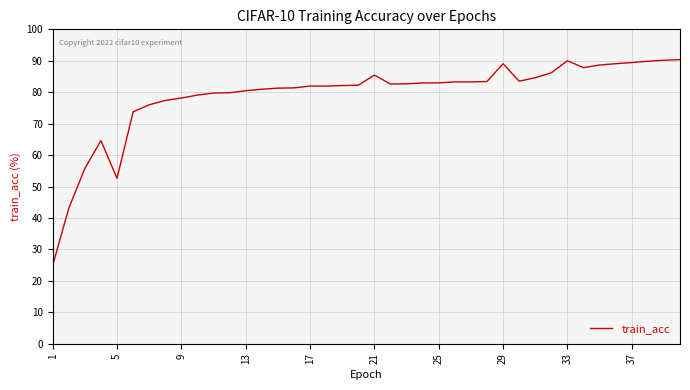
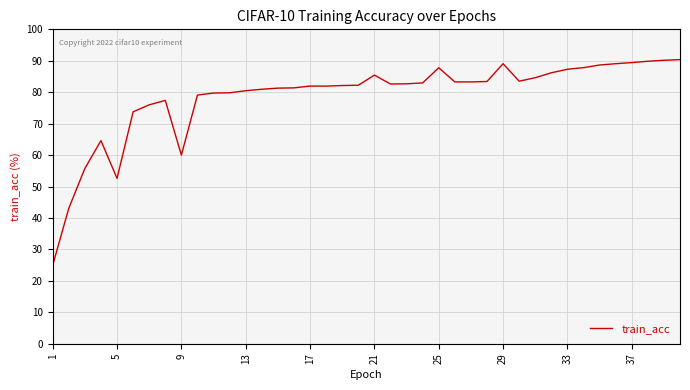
  {
    "1": 25,
    "5": 53,
-   "9": 78,
+   "9": 60,
    "13": 80,
    "17": 82,
    "21": 85,
-   "25": 83,
+   "25": 88,
    "29": 89,
-   "33": 90,
+   "33": 87,
    "37": 89
  }
